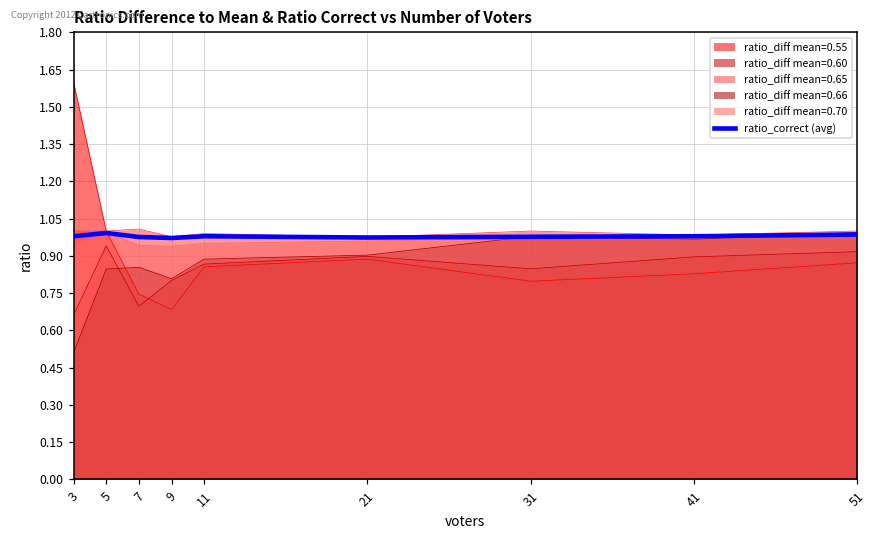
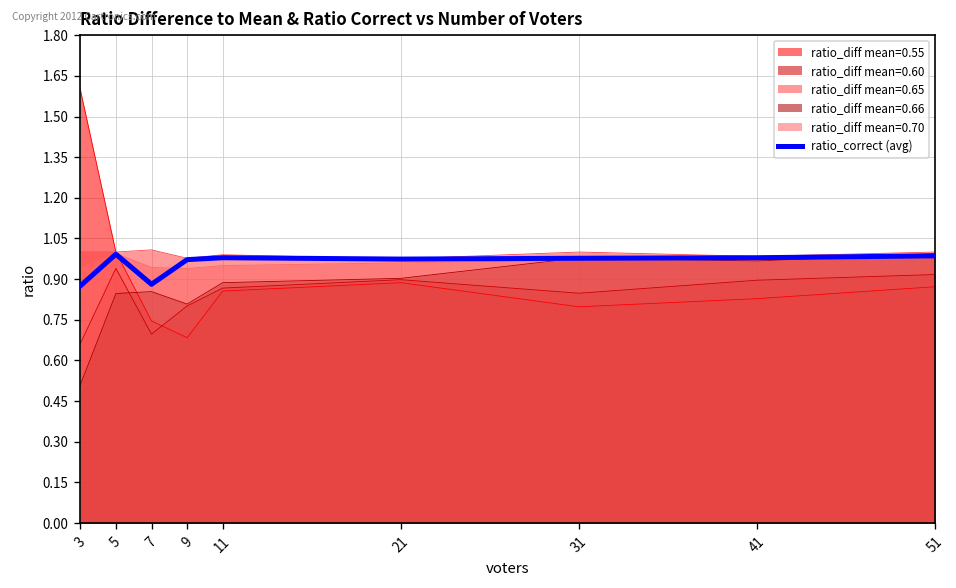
  {
    "ratio_correct (avg)": {
-     "3": 0.98,
-     "7": 0.98
+     "3": 0.88,
+     "7": 0.88
    }
  }
